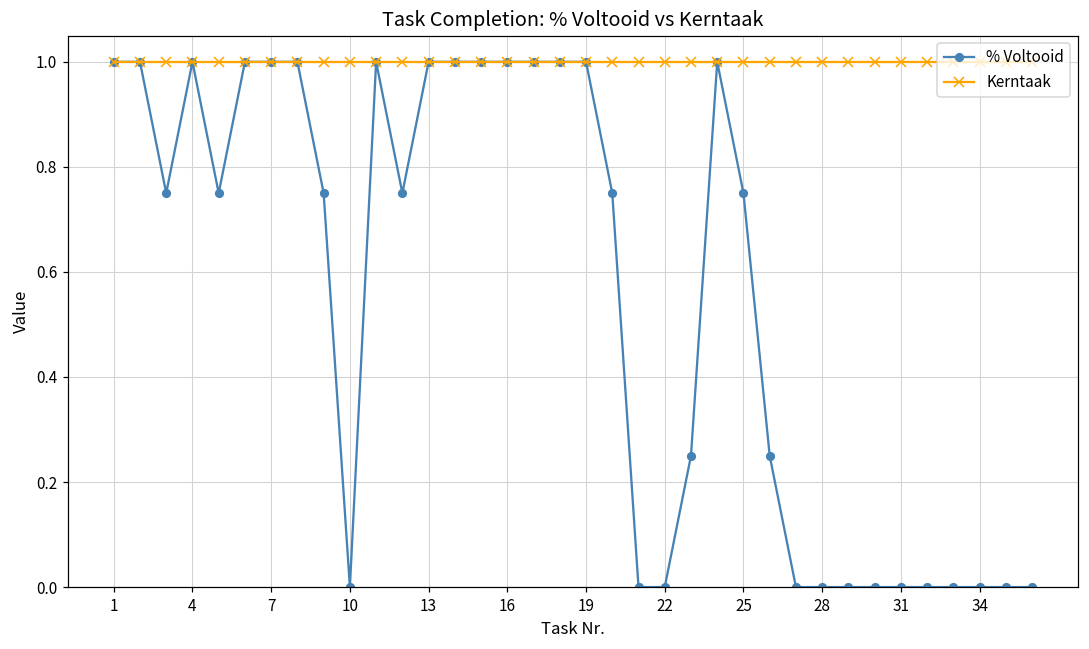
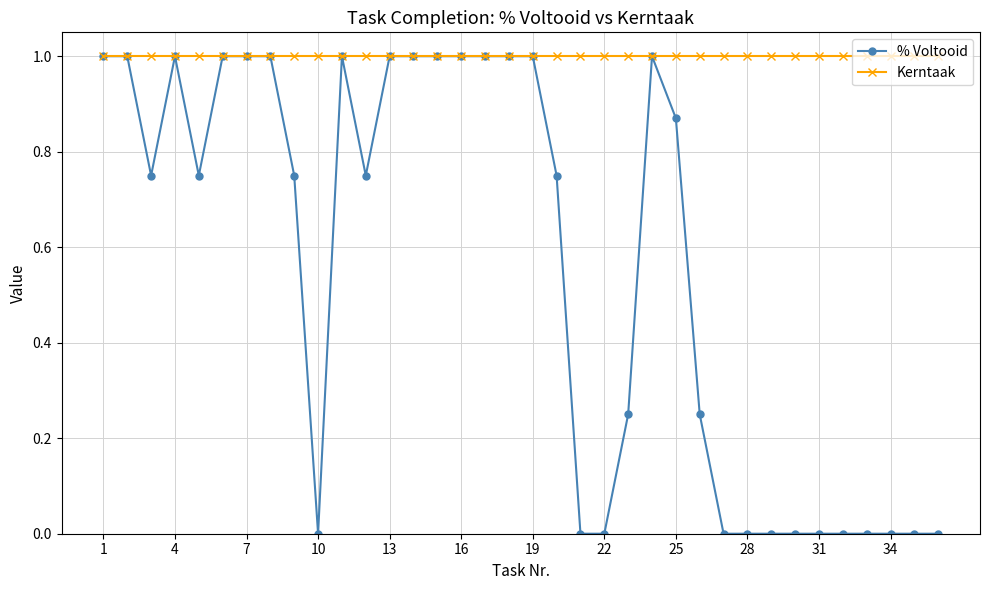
  {
    "% Voltooid": {
      "10": 0.00,
      "22": 0.00,
-     "25": 0.75,
+     "25": 0.87,
      "28": 0.00,
      "31": 0.00,
      "34": 0.00
    },
    "Kerntaak": {
      "10": 1.00,
      "22": 1.00,
      "25": 1.00,
      "28": 1.00,
      "31": 1.00
    }
  }
